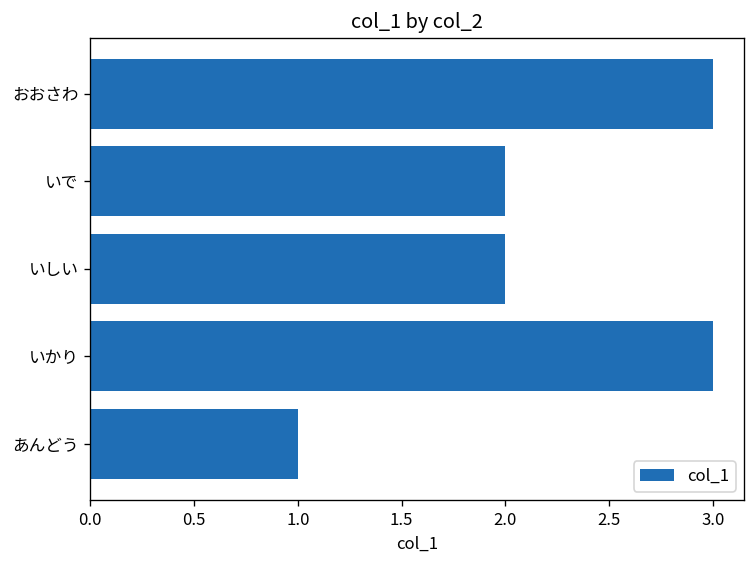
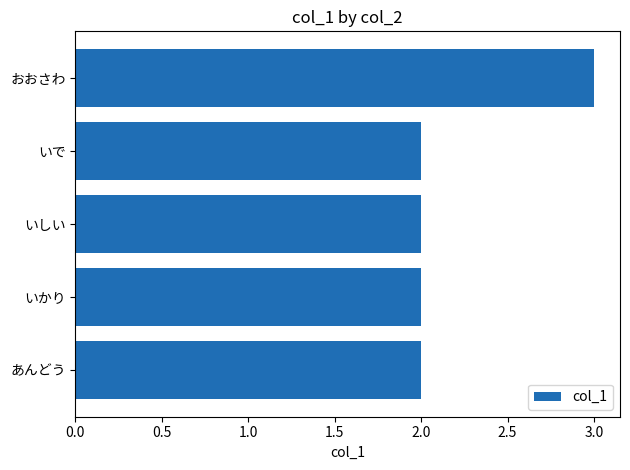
  {
    "おおさわ": 3,
    "いで": 2,
    "いしい": 2,
-   "いかり": 3,
-   "あんどう": 1
+   "いかり": 2,
+   "あんどう": 2
  }
